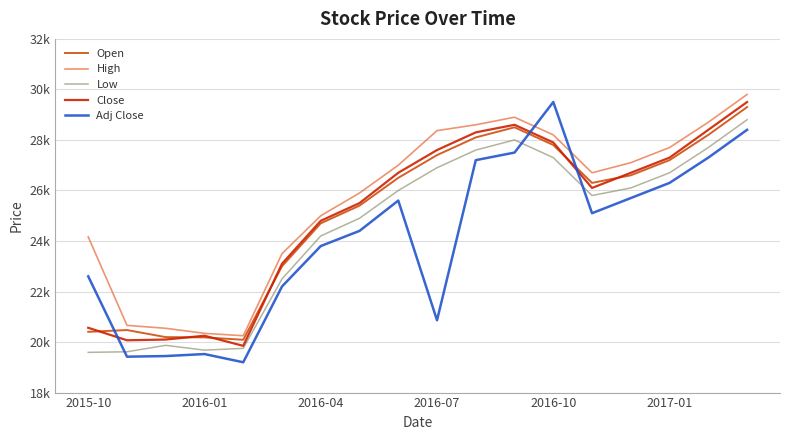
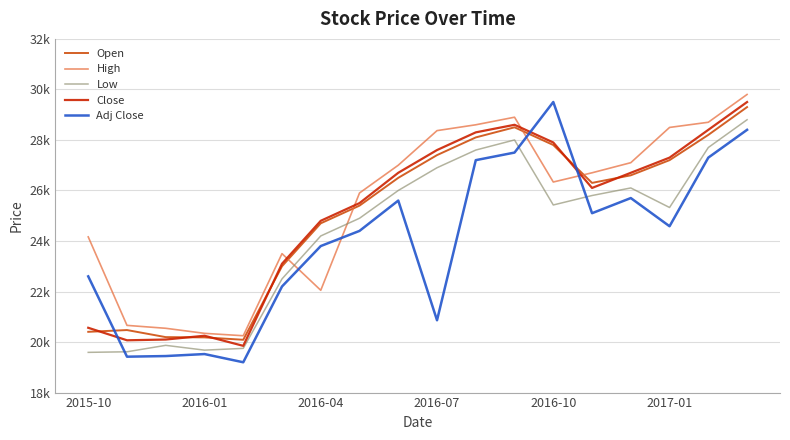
  {
    "High": {
      "2015-10": 24200,
-     "2016-04": 25000,
+     "2016-04": 22000,
      "2016-07": 28400,
-     "2016-10": 28200,
-     "2017-01": 27700
+     "2016-10": 26300,
+     "2017-01": 28500
    },
    "Low": {
      "2015-10": 19600,
      "2016-01": 19700,
      "2016-04": 24200,
      "2016-07": 26900,
-     "2016-10": 27300,
-     "2017-01": 26700
+     "2016-10": 25400,
+     "2017-01": 25300
    },
    "Adj Close": {
      "2015-10": 22600,
      "2016-01": 19500,
      "2016-04": 23800,
      "2016-07": 20900,
      "2016-10": 29500,
-     "2017-01": 26300
+     "2017-01": 24600
    }
  }
